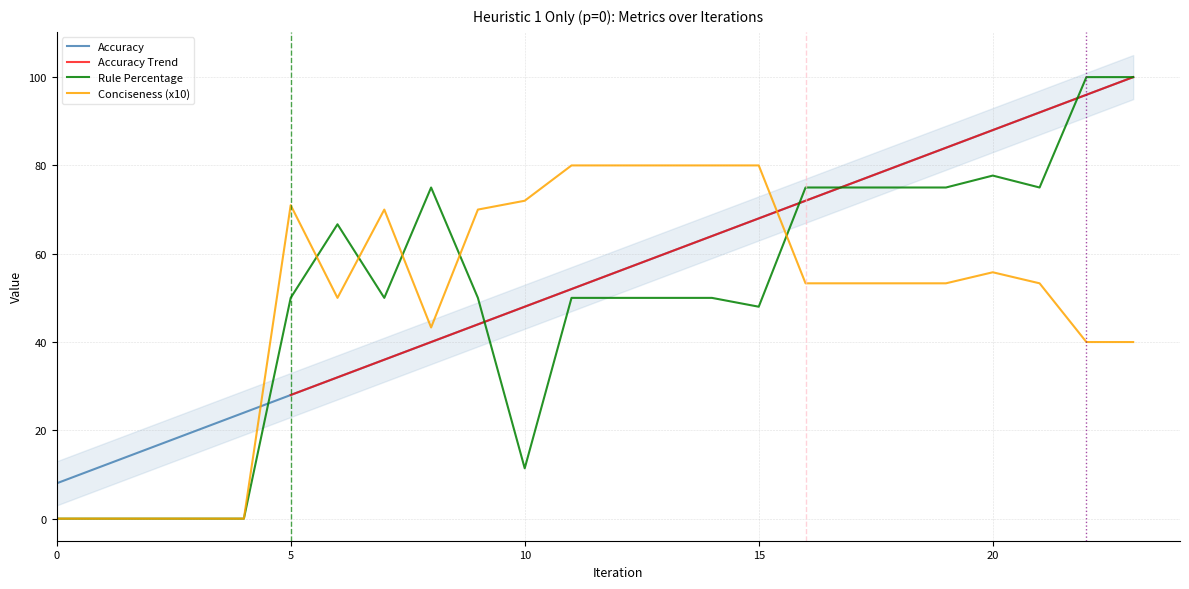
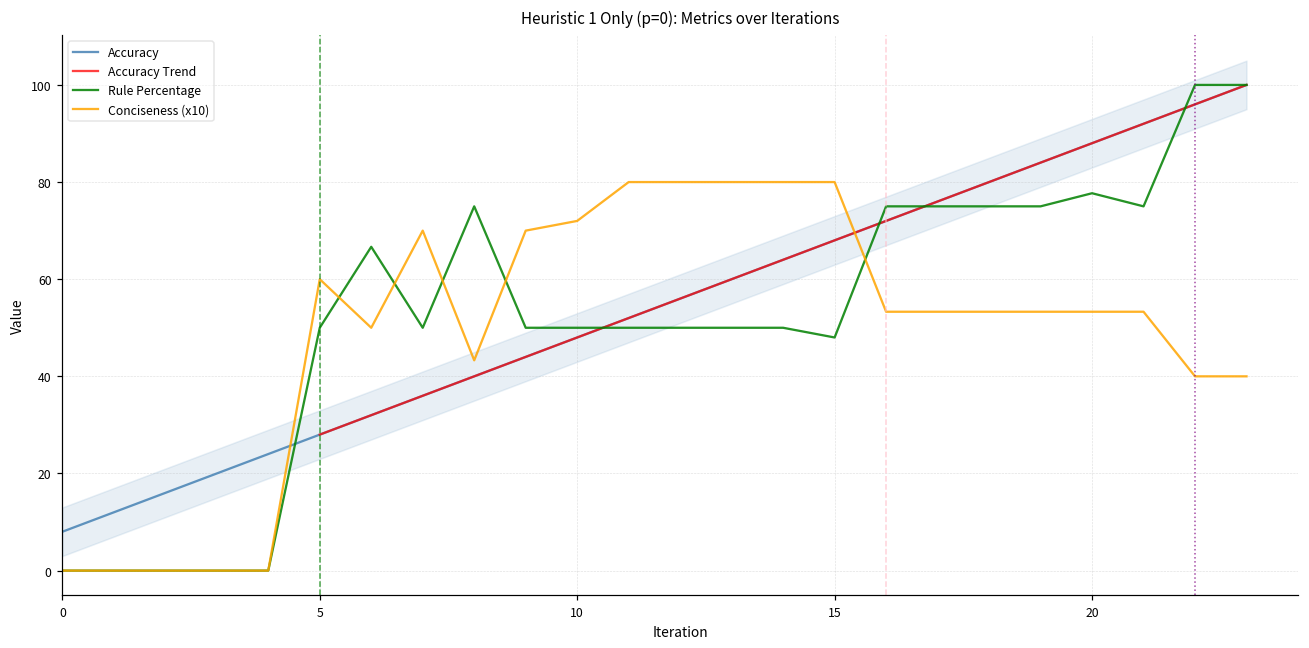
  {
    "Rule Percentage": {
      "5": 50,
-     "10": 11,
+     "10": 50,
      "15": 48,
      "20": 78
    },
    "Conciseness (x10)": {
-     "5": 71,
+     "5": 60,
      "10": 72,
      "15": 80,
-     "20": 56
+     "20": 53
    }
  }
